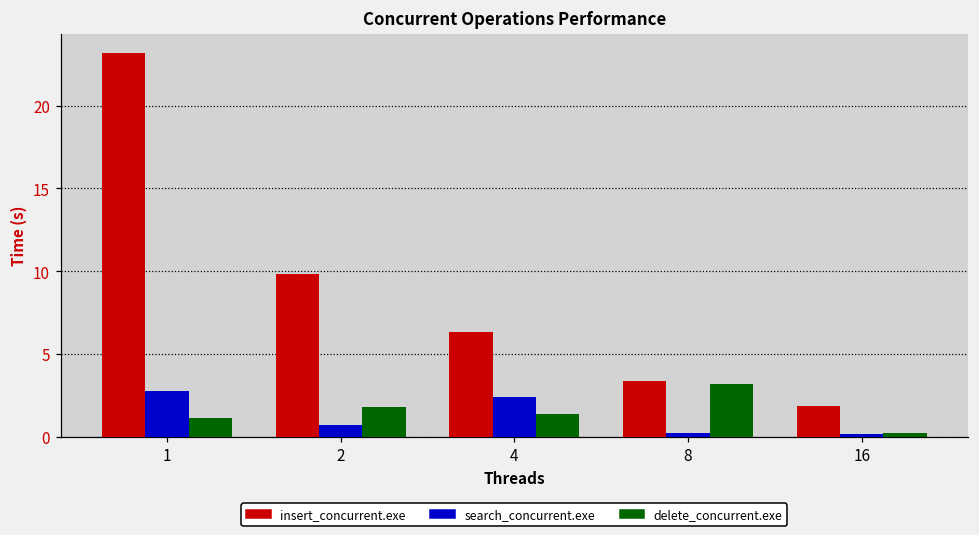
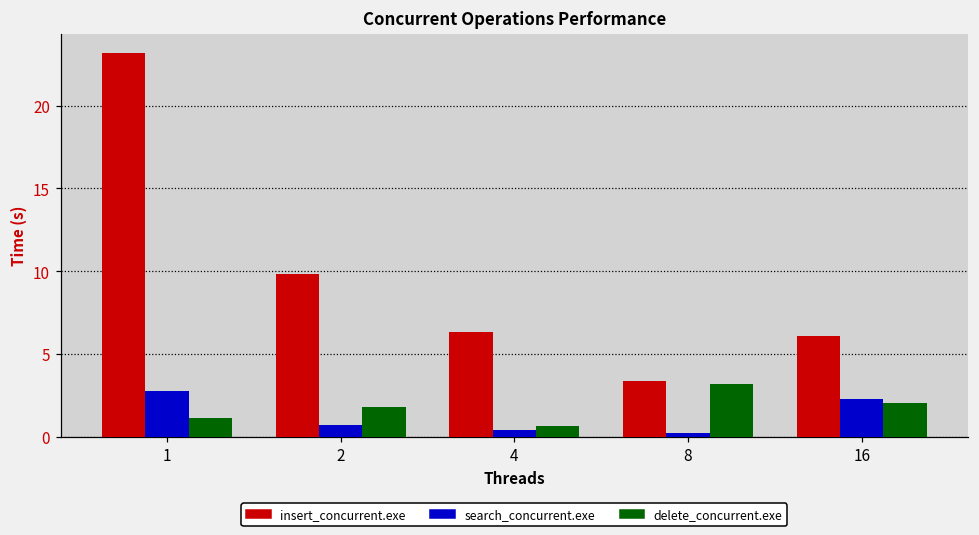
  {
    "insert_concurrent.exe": {
      "1": 23.2,
      "2": 9.8,
      "4": 6.3,
      "8": 3.3,
-     "16": 1.8
+     "16": 6.1
    },
    "search_concurrent.exe": {
      "1": 2.8,
      "2": 0.7,
-     "4": 2.4,
+     "4": 0.4,
      "8": 0.2,
-     "16": 0.1
+     "16": 2.3
    },
    "delete_concurrent.exe": {
      "1": 1.1,
      "2": 1.8,
-     "4": 1.4,
+     "4": 0.7,
      "8": 3.2,
-     "16": 0.2
+     "16": 2.0
    }
  }
